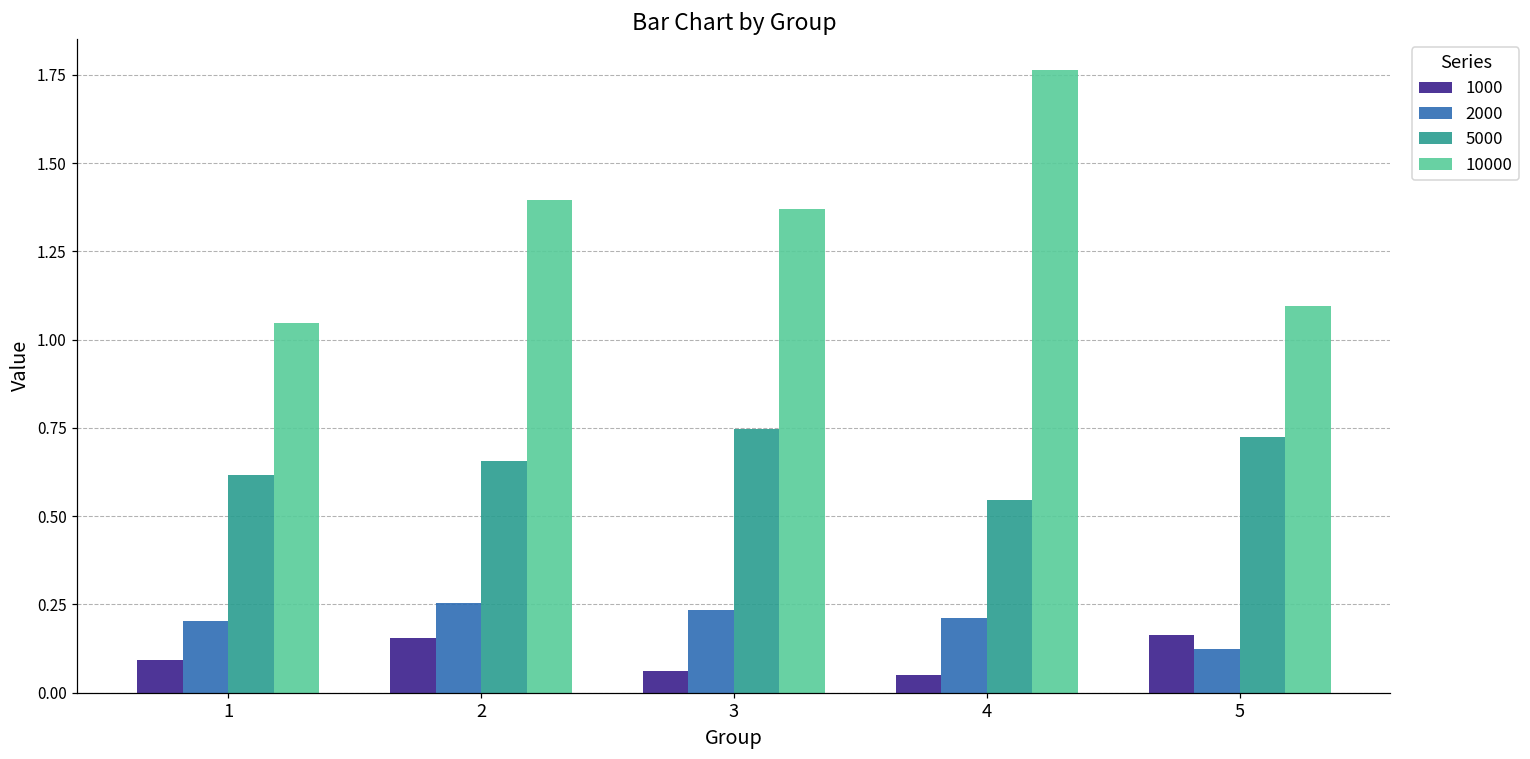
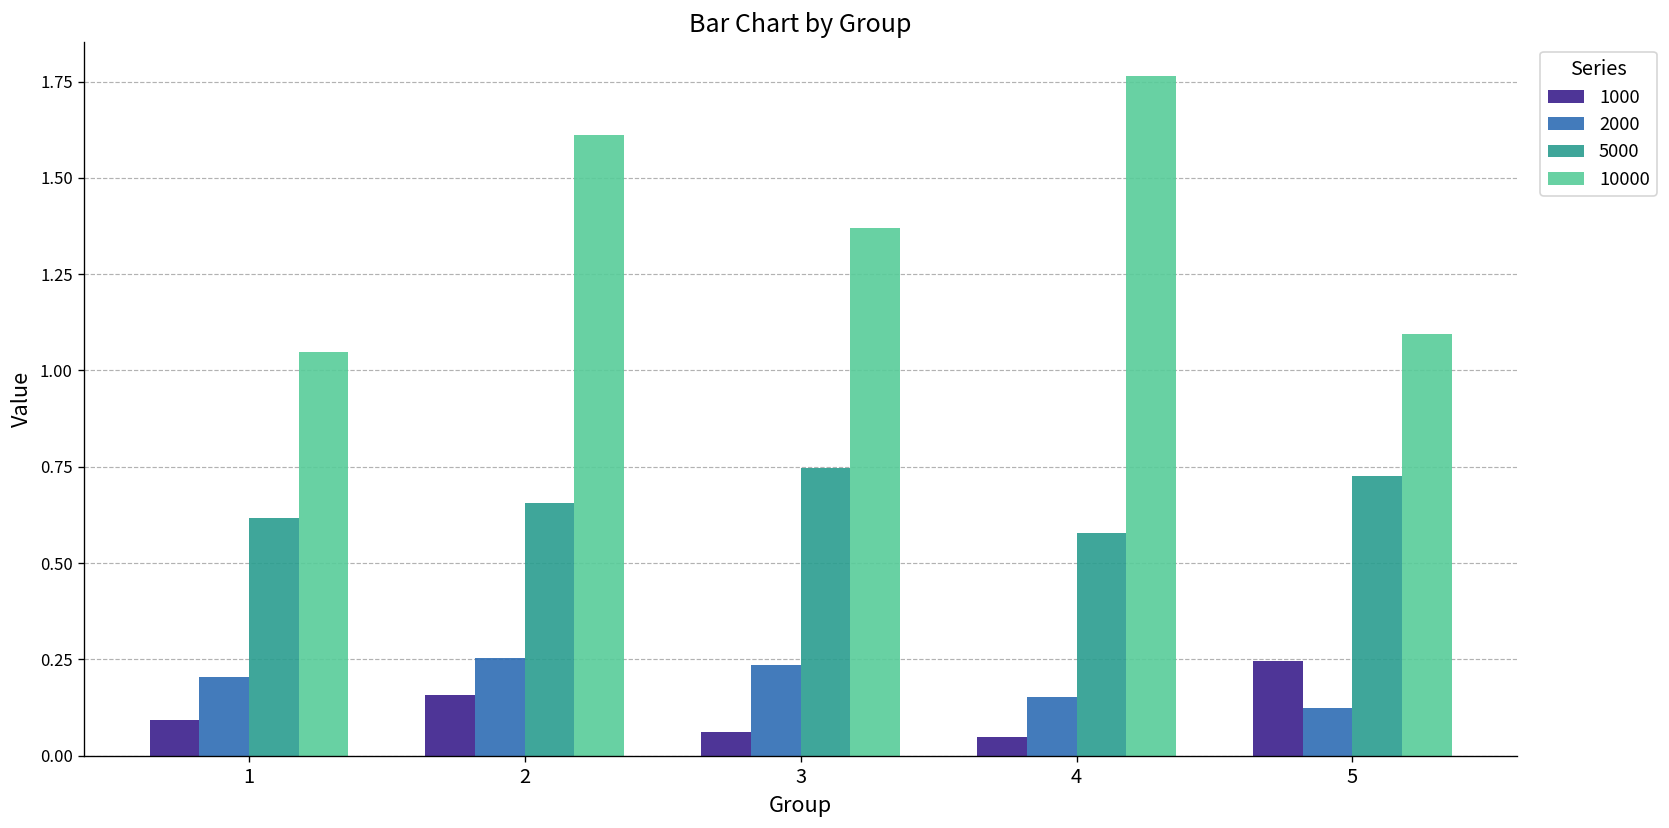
  {
    "1000": {
      "1": 0.09,
      "2": 0.16,
      "3": 0.06,
      "4": 0.05,
-     "5": 0.16
+     "5": 0.25
    },
    "2000": {
      "1": 0.20,
      "2": 0.25,
      "3": 0.23,
-     "4": 0.21,
+     "4": 0.15,
      "5": 0.12
    },
    "5000": {
      "1": 0.62,
      "2": 0.66,
      "3": 0.75,
-     "4": 0.54,
+     "4": 0.58,
      "5": 0.72
    },
    "10000": {
      "1": 1.05,
-     "2": 1.40,
+     "2": 1.61,
      "3": 1.37,
      "4": 1.76,
      "5": 1.10
    }
  }
